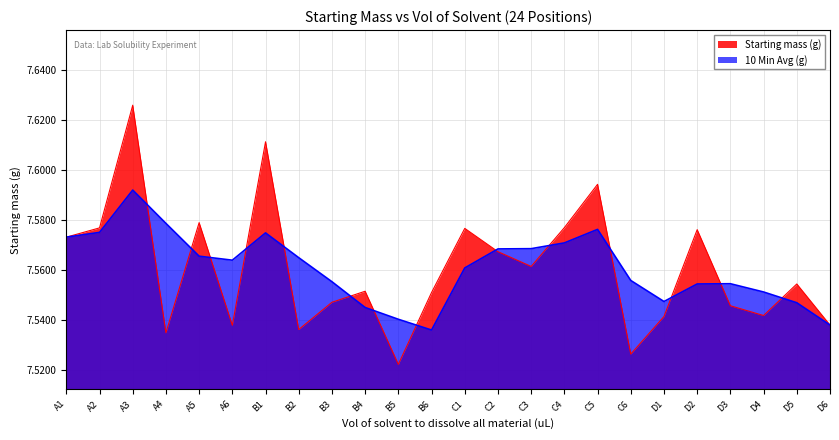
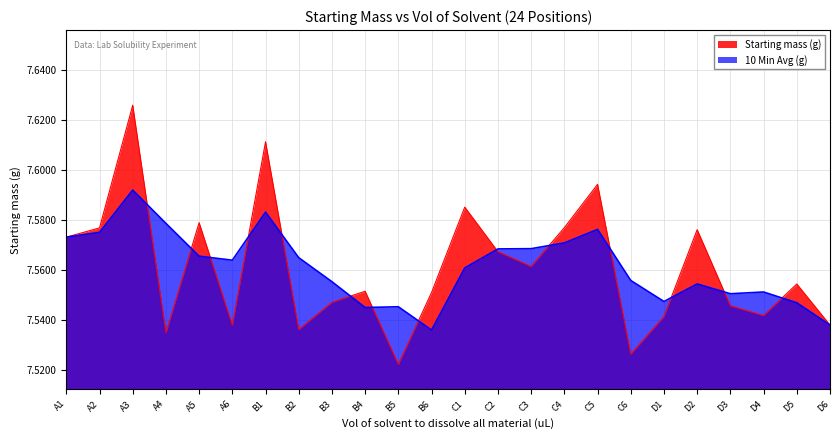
  {
    "Starting mass (g)": {
      "A2": 7.577,
      "A3": 7.626,
      "A4": 7.535,
      "A5": 7.579,
      "A6": 7.538,
      "B1": 7.611,
      "B2": 7.536,
      "B3": 7.547,
      "B4": 7.552,
      "B5": 7.522,
      "B6": 7.551,
-     "C1": 7.577,
+     "C1": 7.585,
      "C2": 7.567,
      "C3": 7.561,
      "C4": 7.577,
      "C5": 7.594,
      "C6": 7.526,
      "D1": 7.541,
      "D2": 7.576,
      "D3": 7.546,
      "D4": 7.542,
      "D5": 7.554
    },
    "10 Min Avg (g)": {
      "A2": 7.575,
      "A3": 7.592,
      "A4": 7.579,
      "A5": 7.566,
      "A6": 7.564,
-     "B1": 7.575,
+     "B1": 7.583,
      "B2": 7.565,
      "B3": 7.555,
      "B4": 7.545,
-     "B5": 7.540,
+     "B5": 7.545,
      "B6": 7.536,
      "C1": 7.561,
      "C2": 7.568,
      "C3": 7.569,
      "C4": 7.571,
      "C5": 7.576,
      "C6": 7.556,
      "D1": 7.547,
      "D2": 7.554,
-     "D3": 7.555,
+     "D3": 7.551,
      "D4": 7.551,
      "D5": 7.547
    }
  }
